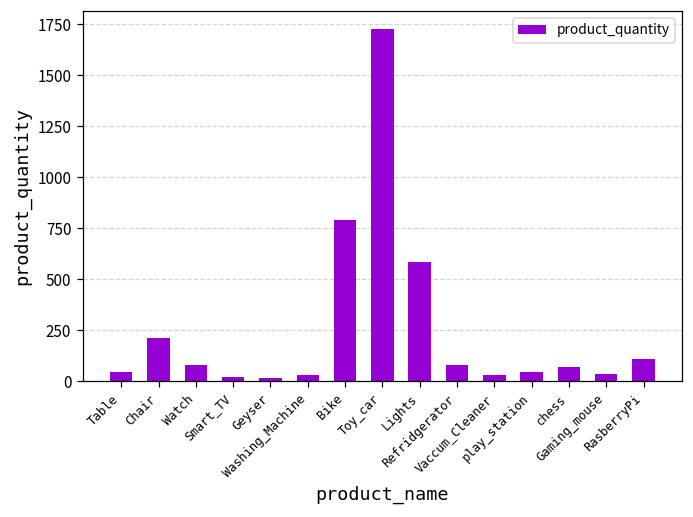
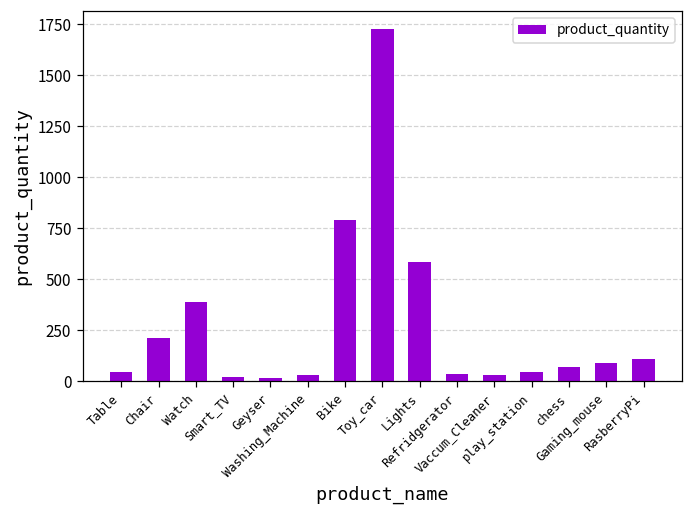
  {
    "Table": 50,
    "Chair": 210,
-   "Watch": 80,
+   "Watch": 390,
    "Smart_TV": 20,
    "Geyser": 20,
    "Washing_Machine": 30,
    "Bike": 790,
    "Toy_car": 1730,
    "Lights": 580,
-   "Refridgerator": 80,
+   "Refridgerator": 30,
    "Vaccum_Cleaner": 30,
    "play_station": 50,
    "chess": 70,
-   "Gaming_mouse": 40,
+   "Gaming_mouse": 90,
    "RasberryPi": 110
  }
